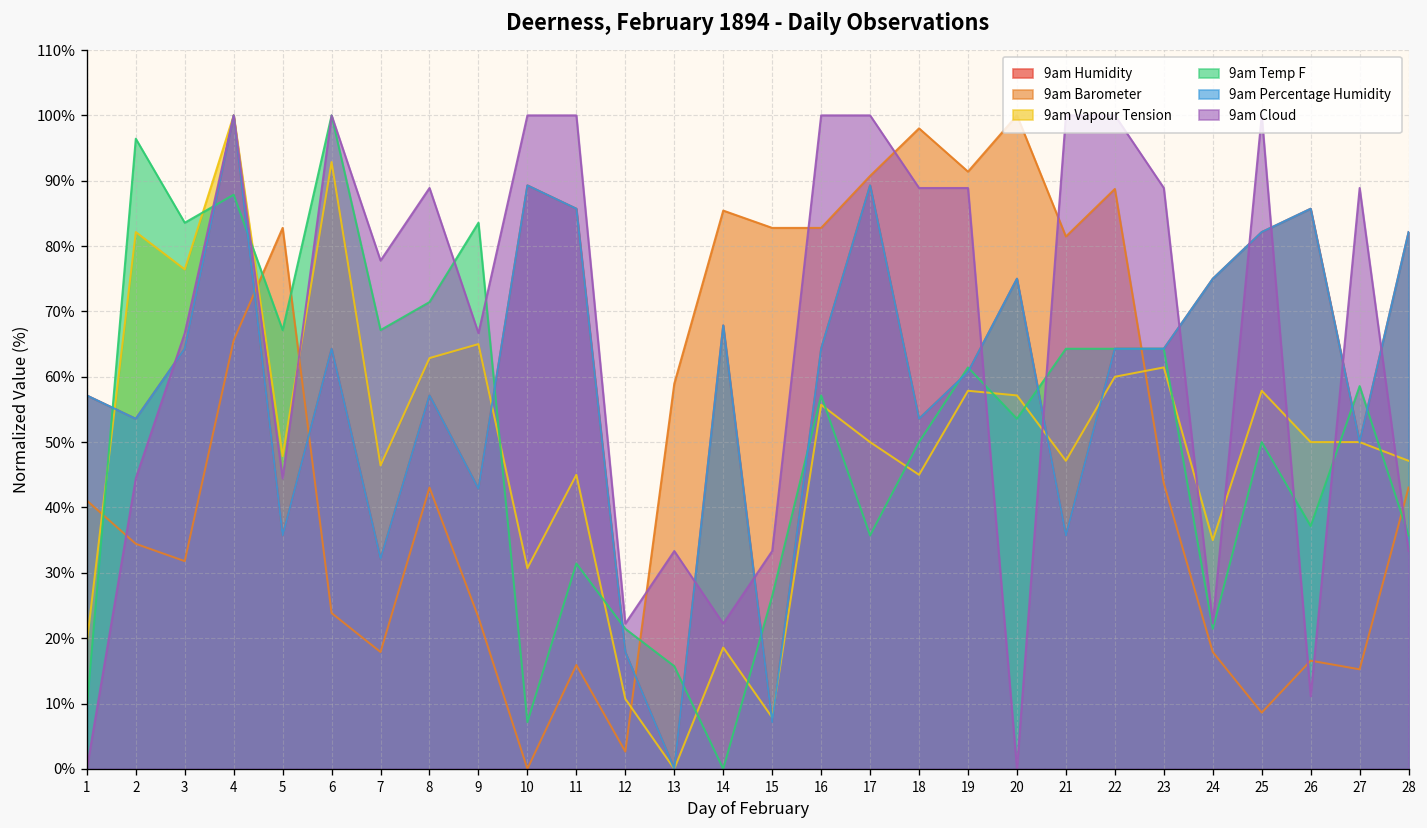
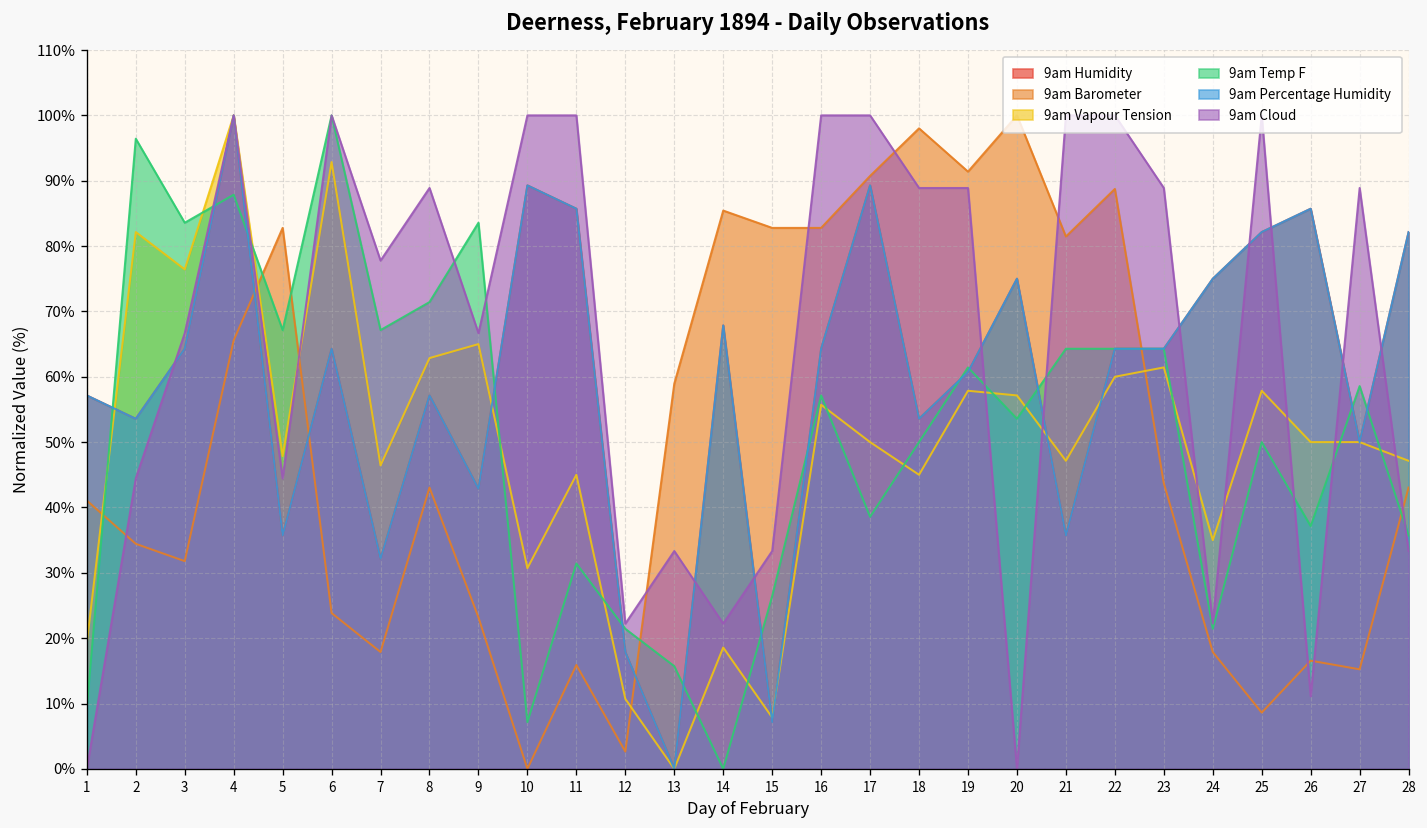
  {
    "9am Percentage Humidity": {
      "1": "57%",
      "2": "54%",
      "3": "64%",
      "5": "36%",
      "6": "64%",
      "7": "32%",
      "8": "57%",
      "9": "43%",
      "10": "89%",
      "11": "86%",
      "12": "18%",
      "14": "68%",
      "15": "7%",
      "16": "64%",
      "17": "89%",
      "18": "54%",
      "19": "61%",
      "20": "75%",
      "21": "36%",
      "24": "75%",
      "25": "82%",
      "26": "86%",
      "28": "82%"
    },
    "9am Barometer": {
      "1": "41%",
      "2": "34%",
      "3": "32%",
      "4": "66%",
      "5": "83%",
      "6": "24%",
      "7": "18%",
      "8": "43%",
      "9": "23%",
      "10": "0%",
      "11": "16%",
      "12": "3%",
      "13": "59%",
      "14": "85%",
      "15": "83%",
      "16": "83%",
      "17": "91%",
      "18": "98%",
      "19": "91%",
      "21": "81%",
      "22": "89%",
      "23": "44%",
      "24": "18%",
      "25": "9%",
      "26": "17%",
      "27": "15%",
      "28": "43%"
    },
    "9am Vapour Tension": {
      "1": "19%",
      "2": "82%",
      "3": "76%",
      "5": "48%",
      "6": "93%",
      "7": "46%",
      "8": "63%",
      "9": "65%",
      "10": "31%",
      "11": "45%",
      "12": "11%",
      "14": "19%",
      "15": "8%",
      "16": "56%",
      "17": "50%",
      "18": "45%",
      "19": "58%",
      "20": "57%",
      "21": "47%",
      "22": "60%",
      "23": "61%",
      "24": "35%",
      "25": "58%",
      "26": "50%",
      "28": "47%"
    },
    "9am Temp F": {
      "1": "9%",
      "2": "96%",
      "3": "84%",
      "4": "88%",
      "5": "67%",
      "7": "67%",
      "8": "71%",
      "9": "84%",
      "10": "7%",
      "11": "31%",
      "12": "21%",
      "13": "16%",
      "14": "0%",
      "15": "26%",
      "16": "57%",
-     "17": "36%",
+     "17": "39%",
      "18": "50%",
      "19": "61%",
      "20": "54%",
      "21": "64%",
      "24": "21%",
      "25": "50%",
      "26": "37%",
      "27": "59%",
      "28": "36%"
    },
    "9am Cloud": {
      "1": "0%",
      "2": "44%",
      "3": "67%",
      "5": "44%",
      "7": "78%",
      "8": "89%",
      "9": "67%",
      "10": "100%",
      "11": "100%",
      "12": "22%",
      "13": "33%",
      "14": "22%",
      "15": "33%",
      "16": "100%",
      "17": "100%",
      "18": "89%",
      "19": "89%",
      "20": "0%",
      "23": "89%",
      "24": "22%",
      "26": "11%",
      "27": "89%",
      "28": "33%"
    }
  }
